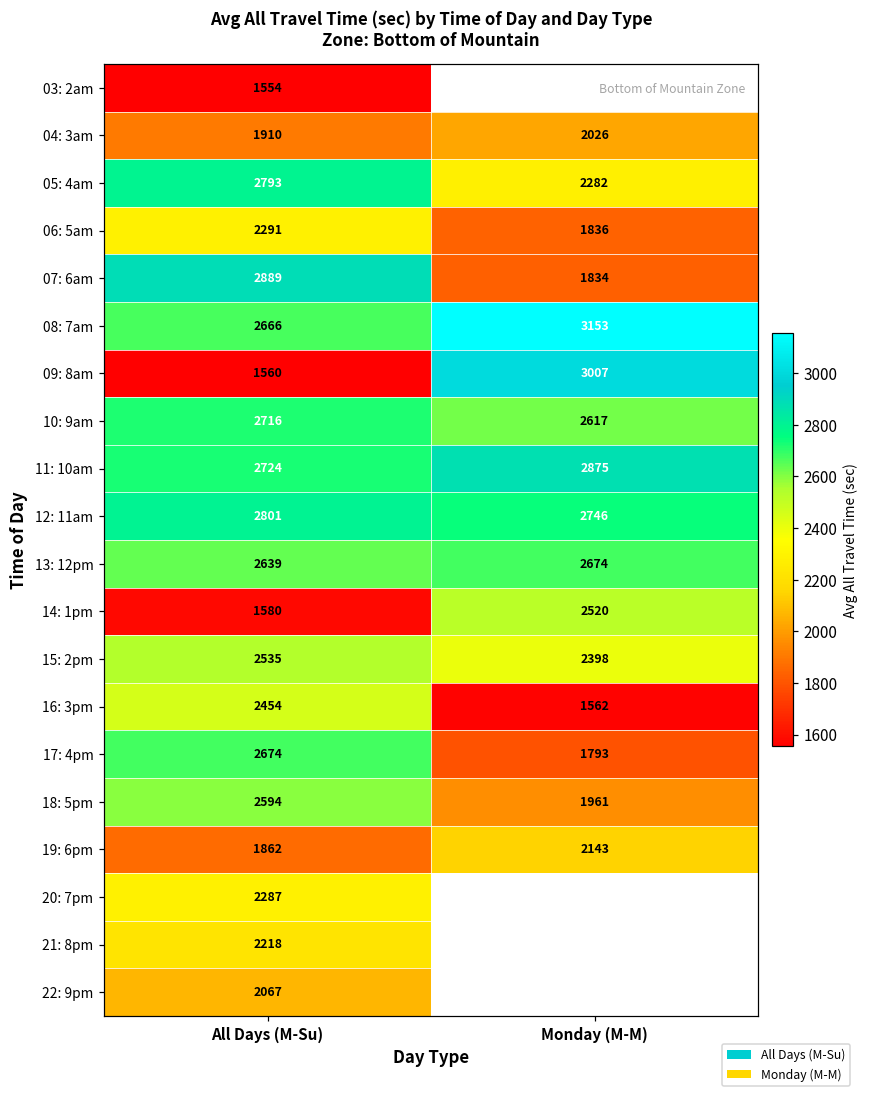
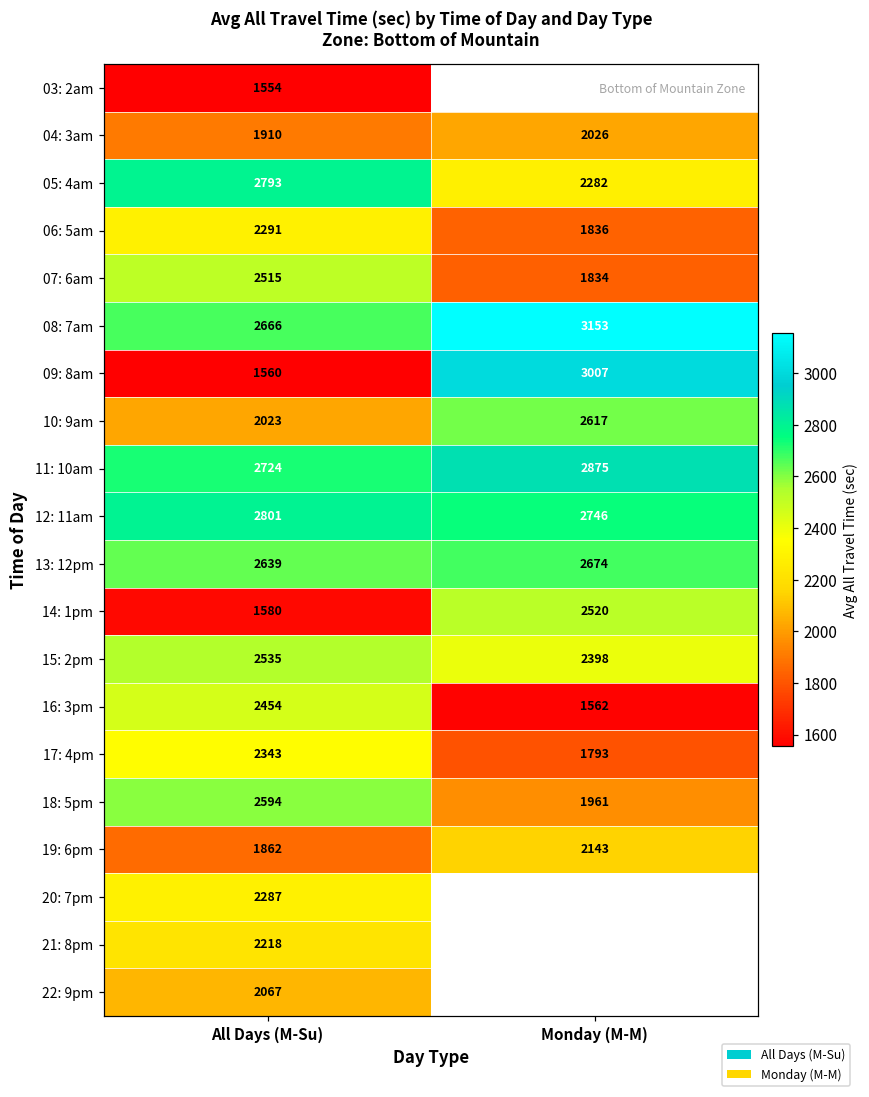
  {
    "03: 2am": {
      "All Days (M-Su)": 1554
    },
    "04: 3am": {
      "All Days (M-Su)": 1910,
      "Monday (M-M)": 2026
    },
    "05: 4am": {
      "All Days (M-Su)": 2793,
      "Monday (M-M)": 2282
    },
    "06: 5am": {
      "All Days (M-Su)": 2291,
      "Monday (M-M)": 1836
    },
    "07: 6am": {
-     "All Days (M-Su)": 2889,
+     "All Days (M-Su)": 2515,
      "Monday (M-M)": 1834
    },
    "08: 7am": {
      "All Days (M-Su)": 2666,
      "Monday (M-M)": 3153
    },
    "09: 8am": {
      "All Days (M-Su)": 1560,
      "Monday (M-M)": 3007
    },
    "10: 9am": {
-     "All Days (M-Su)": 2716,
+     "All Days (M-Su)": 2023,
      "Monday (M-M)": 2617
    },
    "11: 10am": {
      "All Days (M-Su)": 2724,
      "Monday (M-M)": 2875
    },
    "12: 11am": {
      "All Days (M-Su)": 2801,
      "Monday (M-M)": 2746
    },
    "13: 12pm": {
      "All Days (M-Su)": 2639,
      "Monday (M-M)": 2674
    },
    "14: 1pm": {
      "All Days (M-Su)": 1580,
      "Monday (M-M)": 2520
    },
    "15: 2pm": {
      "All Days (M-Su)": 2535,
      "Monday (M-M)": 2398
    },
    "16: 3pm": {
      "All Days (M-Su)": 2454,
      "Monday (M-M)": 1562
    },
    "17: 4pm": {
-     "All Days (M-Su)": 2674,
+     "All Days (M-Su)": 2343,
      "Monday (M-M)": 1793
    },
    "18: 5pm": {
      "All Days (M-Su)": 2594,
      "Monday (M-M)": 1961
    },
    "19: 6pm": {
      "All Days (M-Su)": 1862,
      "Monday (M-M)": 2143
    },
    "20: 7pm": {
      "All Days (M-Su)": 2287
    },
    "21: 8pm": {
      "All Days (M-Su)": 2218
    },
    "22: 9pm": {
      "All Days (M-Su)": 2067
    }
  }
